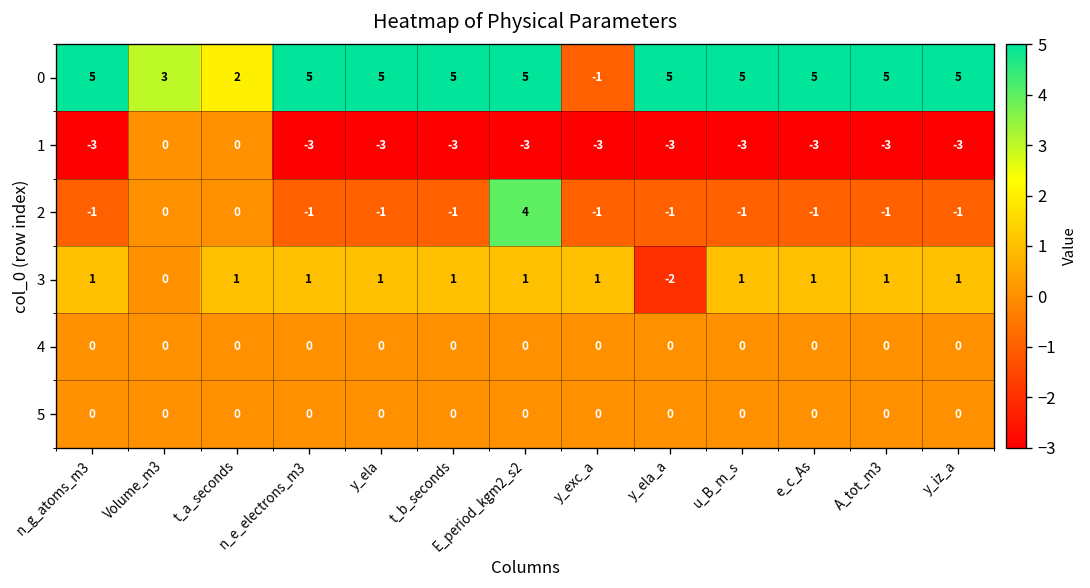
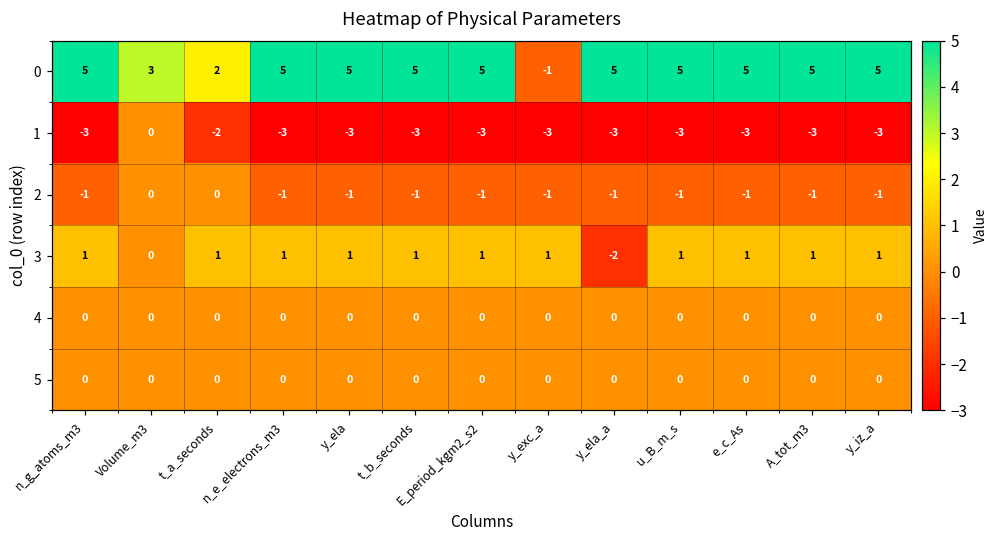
  {
    "0": {
      "n_g_atoms_m3": 5,
      "Volume_m3": 3,
      "t_a_seconds": 2,
      "n_e_electrons_m3": 5,
      "y_ela": 5,
      "t_b_seconds": 5,
      "E_period_kgm2_s2": 5,
      "y_exc_a": -1,
      "y_ela_a": 5,
      "u_B_m_s": 5,
      "e_c_As": 5,
      "A_tot_m3": 5,
      "y_iz_a": 5
    },
    "1": {
      "n_g_atoms_m3": -3,
      "Volume_m3": 0,
-     "t_a_seconds": 0,
+     "t_a_seconds": -2,
      "n_e_electrons_m3": -3,
      "y_ela": -3,
      "t_b_seconds": -3,
      "E_period_kgm2_s2": -3,
      "y_exc_a": -3,
      "y_ela_a": -3,
      "u_B_m_s": -3,
      "e_c_As": -3,
      "A_tot_m3": -3,
      "y_iz_a": -3
    },
    "2": {
      "n_g_atoms_m3": -1,
      "Volume_m3": 0,
      "t_a_seconds": 0,
      "n_e_electrons_m3": -1,
      "y_ela": -1,
      "t_b_seconds": -1,
-     "E_period_kgm2_s2": 4,
+     "E_period_kgm2_s2": -1,
      "y_exc_a": -1,
      "y_ela_a": -1,
      "u_B_m_s": -1,
      "e_c_As": -1,
      "A_tot_m3": -1,
      "y_iz_a": -1
    },
    "3": {
      "n_g_atoms_m3": 1,
      "Volume_m3": 0,
      "t_a_seconds": 1,
      "n_e_electrons_m3": 1,
      "y_ela": 1,
      "t_b_seconds": 1,
      "E_period_kgm2_s2": 1,
      "y_exc_a": 1,
      "y_ela_a": -2,
      "u_B_m_s": 1,
      "e_c_As": 1,
      "A_tot_m3": 1,
      "y_iz_a": 1
    },
    "4": {
      "n_g_atoms_m3": 0,
      "Volume_m3": 0,
      "t_a_seconds": 0,
      "n_e_electrons_m3": 0,
      "y_ela": 0,
      "t_b_seconds": 0,
      "E_period_kgm2_s2": 0,
      "y_exc_a": 0,
      "y_ela_a": 0,
      "u_B_m_s": 0,
      "e_c_As": 0,
      "A_tot_m3": 0,
      "y_iz_a": 0
    },
    "5": {
      "n_g_atoms_m3": 0,
      "Volume_m3": 0,
      "t_a_seconds": 0,
      "n_e_electrons_m3": 0,
      "y_ela": 0,
      "t_b_seconds": 0,
      "E_period_kgm2_s2": 0,
      "y_exc_a": 0,
      "y_ela_a": 0,
      "u_B_m_s": 0,
      "e_c_As": 0,
      "A_tot_m3": 0,
      "y_iz_a": 0
    }
  }
